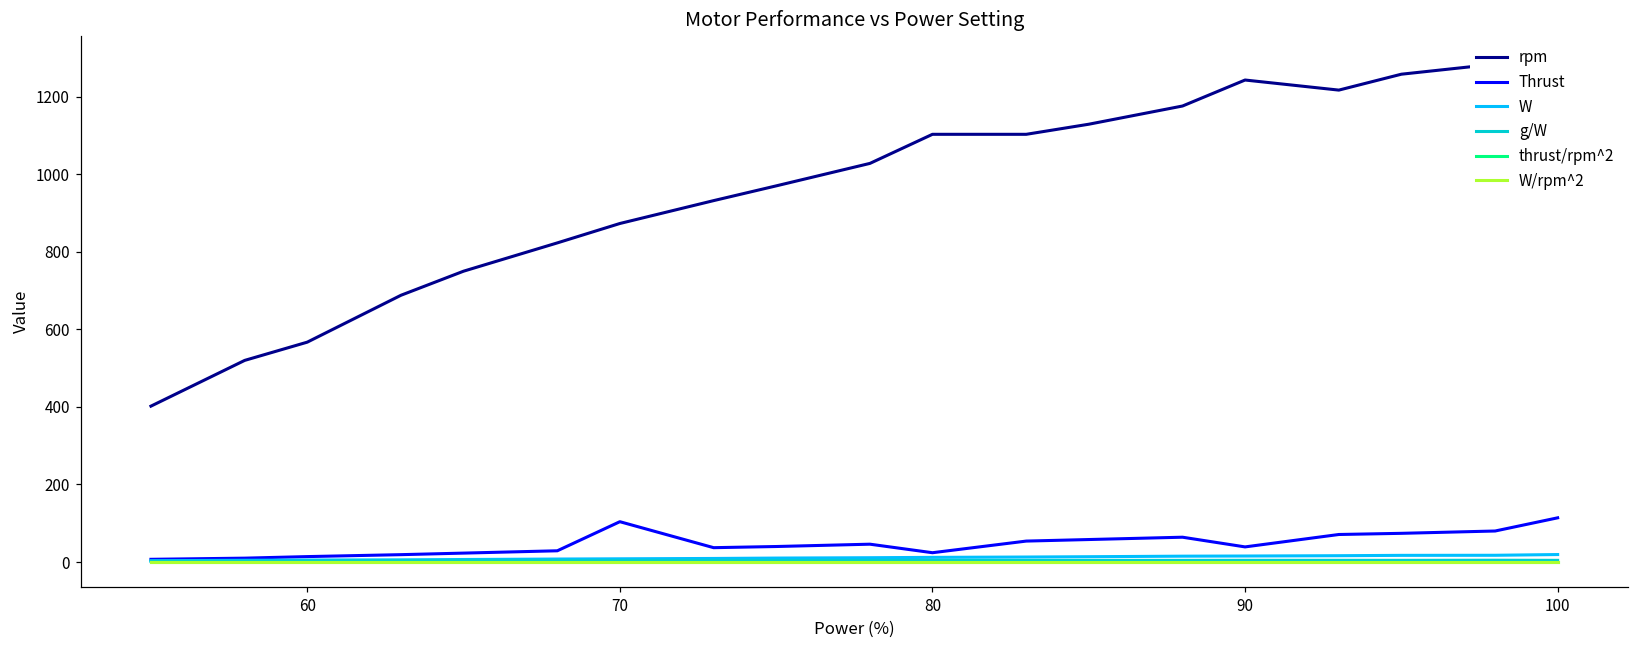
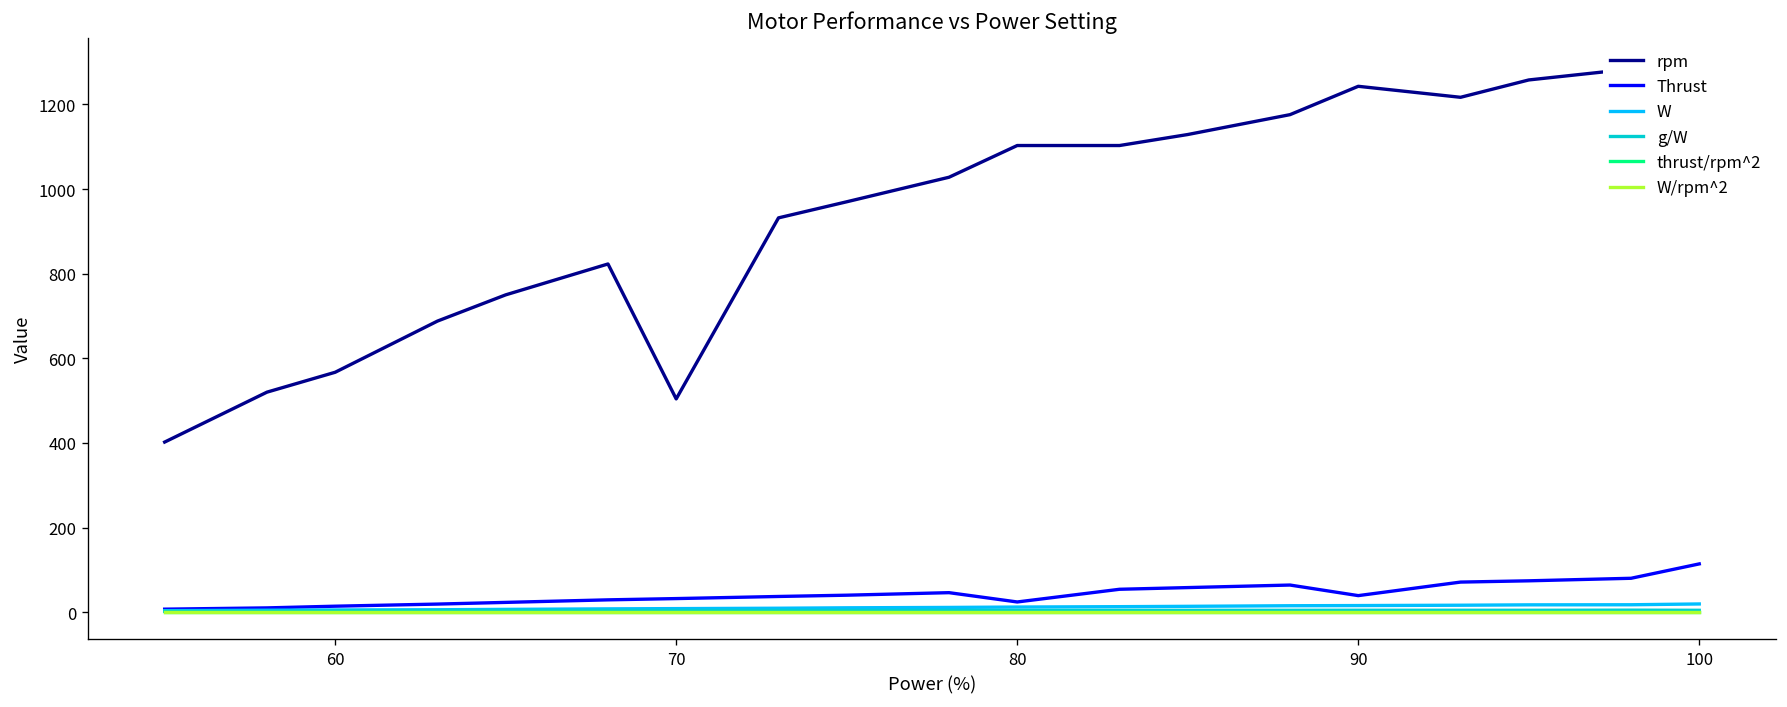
  {
    "rpm": {
      "60": 570,
-     "70": 870,
+     "70": 500,
      "80": 1100,
      "90": 1240
    },
    "Thrust": {
      "60": 10,
-     "70": 100,
+     "70": 30,
      "80": 20,
      "90": 40,
      "100": 110
    }
  }
